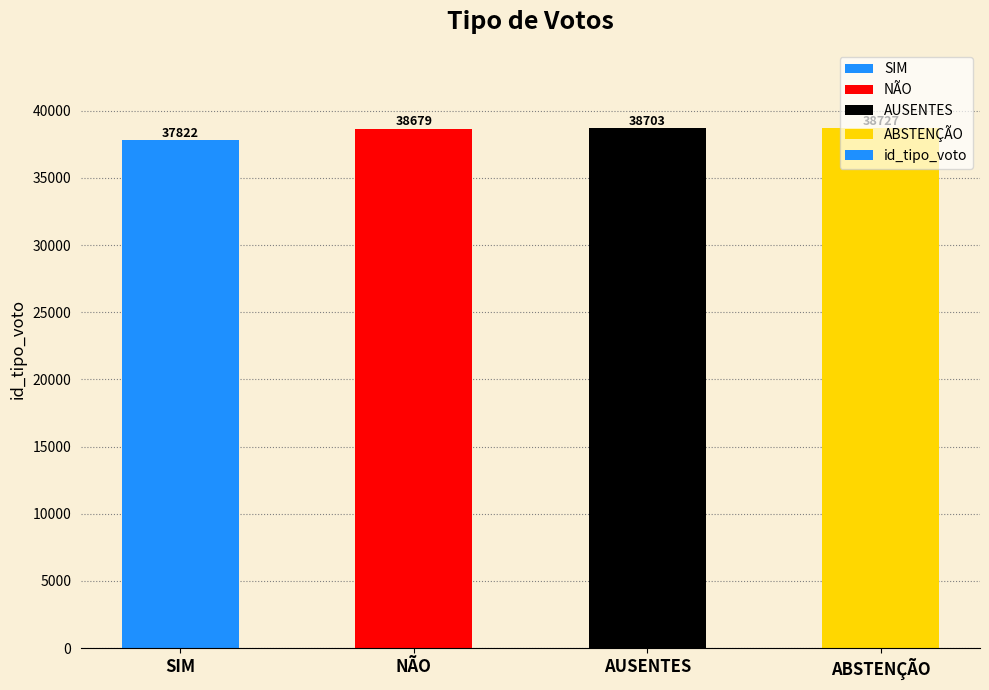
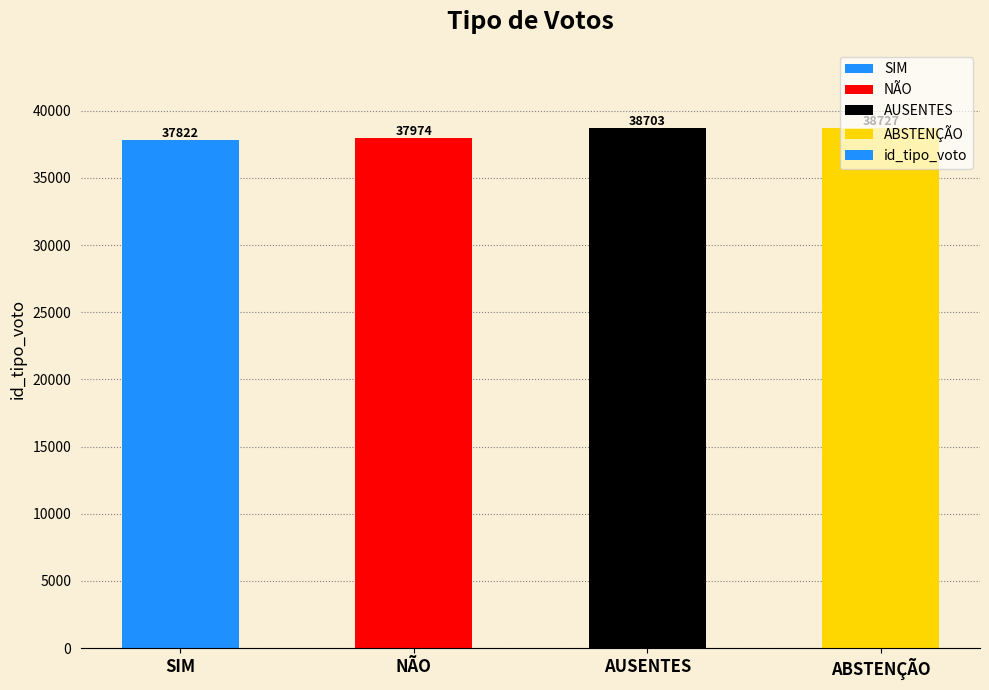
  {
    "SIM": 37822,
-   "NÃO": 38679,
+   "NÃO": 37974,
    "AUSENTES": 38703
  }
